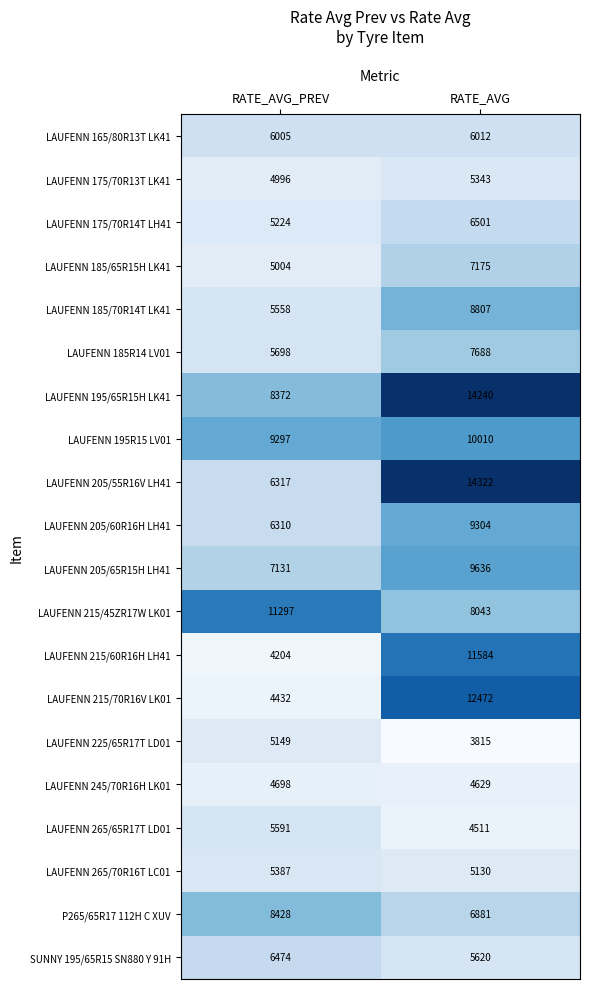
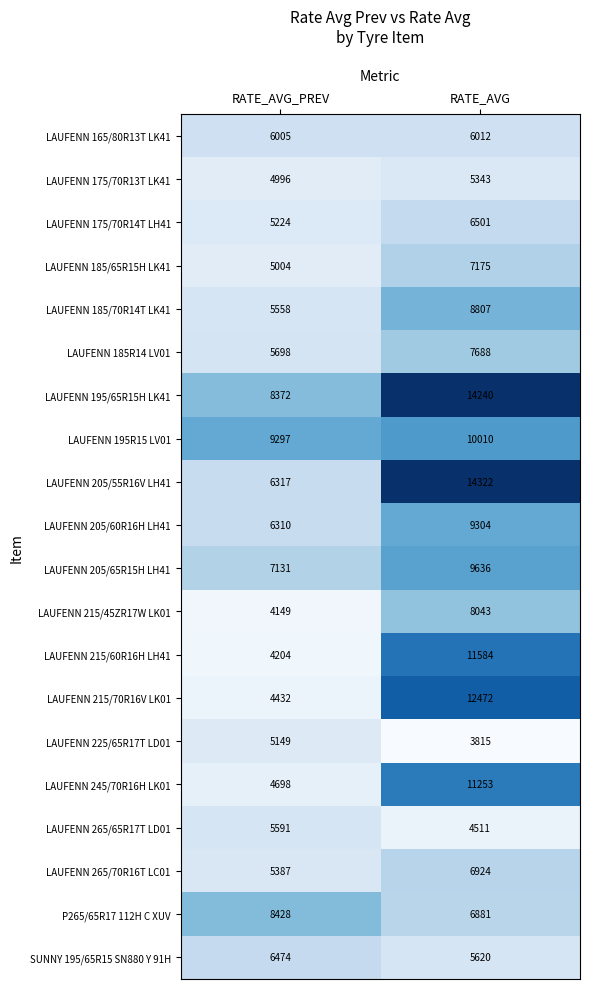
  {
    "LAUFENN 165/80R13T LK41": {
      "RATE_AVG_PREV": 6005,
      "RATE_AVG": 6012
    },
    "LAUFENN 175/70R13T LK41": {
      "RATE_AVG_PREV": 4996,
      "RATE_AVG": 5343
    },
    "LAUFENN 175/70R14T LH41": {
      "RATE_AVG_PREV": 5224,
      "RATE_AVG": 6501
    },
    "LAUFENN 185/65R15H LK41": {
      "RATE_AVG_PREV": 5004,
      "RATE_AVG": 7175
    },
    "LAUFENN 185/70R14T LK41": {
      "RATE_AVG_PREV": 5558,
      "RATE_AVG": 8807
    },
    "LAUFENN 185R14 LV01": {
      "RATE_AVG_PREV": 5698,
      "RATE_AVG": 7688
    },
    "LAUFENN 195/65R15H LK41": {
      "RATE_AVG_PREV": 8372,
      "RATE_AVG": 14240
    },
    "LAUFENN 195R15 LV01": {
      "RATE_AVG_PREV": 9297,
      "RATE_AVG": 10010
    },
    "LAUFENN 205/55R16V LH41": {
      "RATE_AVG_PREV": 6317,
      "RATE_AVG": 14322
    },
    "LAUFENN 205/60R16H LH41": {
      "RATE_AVG_PREV": 6310,
      "RATE_AVG": 9304
    },
    "LAUFENN 205/65R15H LH41": {
      "RATE_AVG_PREV": 7131,
      "RATE_AVG": 9636
    },
    "LAUFENN 215/45ZR17W LK01": {
-     "RATE_AVG_PREV": 11297,
+     "RATE_AVG_PREV": 4149,
      "RATE_AVG": 8043
    },
    "LAUFENN 215/60R16H LH41": {
      "RATE_AVG_PREV": 4204,
      "RATE_AVG": 11584
    },
    "LAUFENN 215/70R16V LK01": {
      "RATE_AVG_PREV": 4432,
      "RATE_AVG": 12472
    },
    "LAUFENN 225/65R17T LD01": {
      "RATE_AVG_PREV": 5149,
      "RATE_AVG": 3815
    },
    "LAUFENN 245/70R16H LK01": {
      "RATE_AVG_PREV": 4698,
-     "RATE_AVG": 4629
+     "RATE_AVG": 11253
    },
    "LAUFENN 265/65R17T LD01": {
      "RATE_AVG_PREV": 5591,
      "RATE_AVG": 4511
    },
    "LAUFENN 265/70R16T LC01": {
      "RATE_AVG_PREV": 5387,
-     "RATE_AVG": 5130
+     "RATE_AVG": 6924
    },
    "P265/65R17 112H C XUV": {
      "RATE_AVG_PREV": 8428,
      "RATE_AVG": 6881
    },
    "SUNNY 195/65R15 SN880 Y 91H": {
      "RATE_AVG_PREV": 6474,
      "RATE_AVG": 5620
    }
  }
